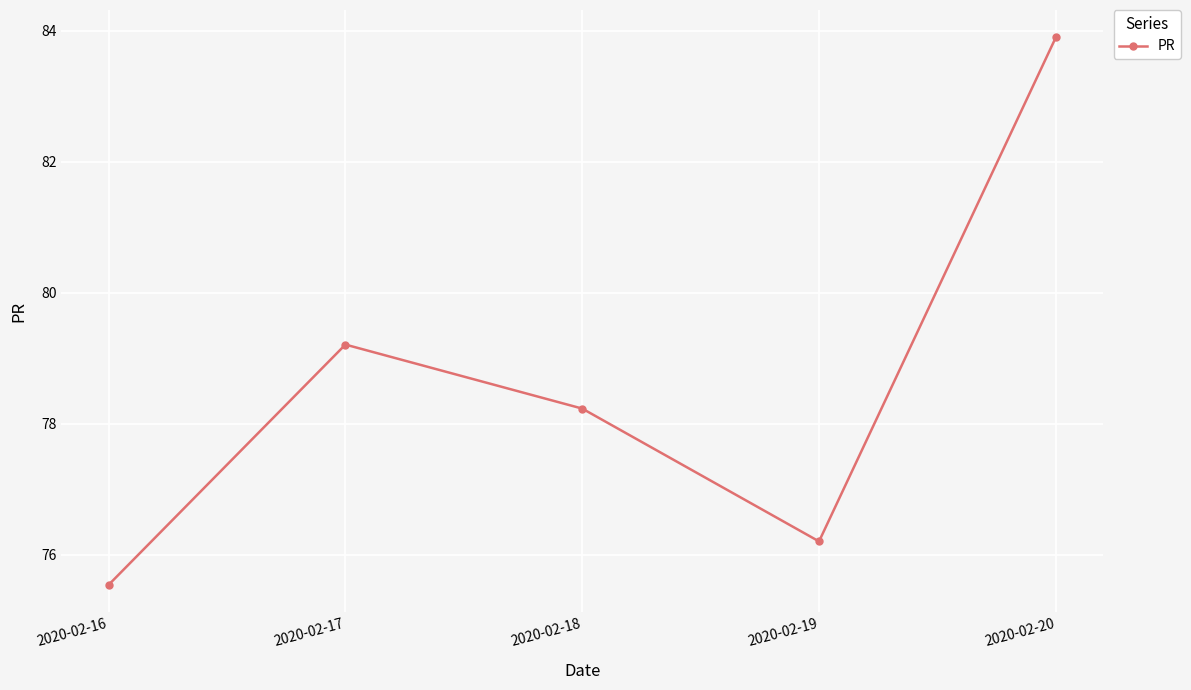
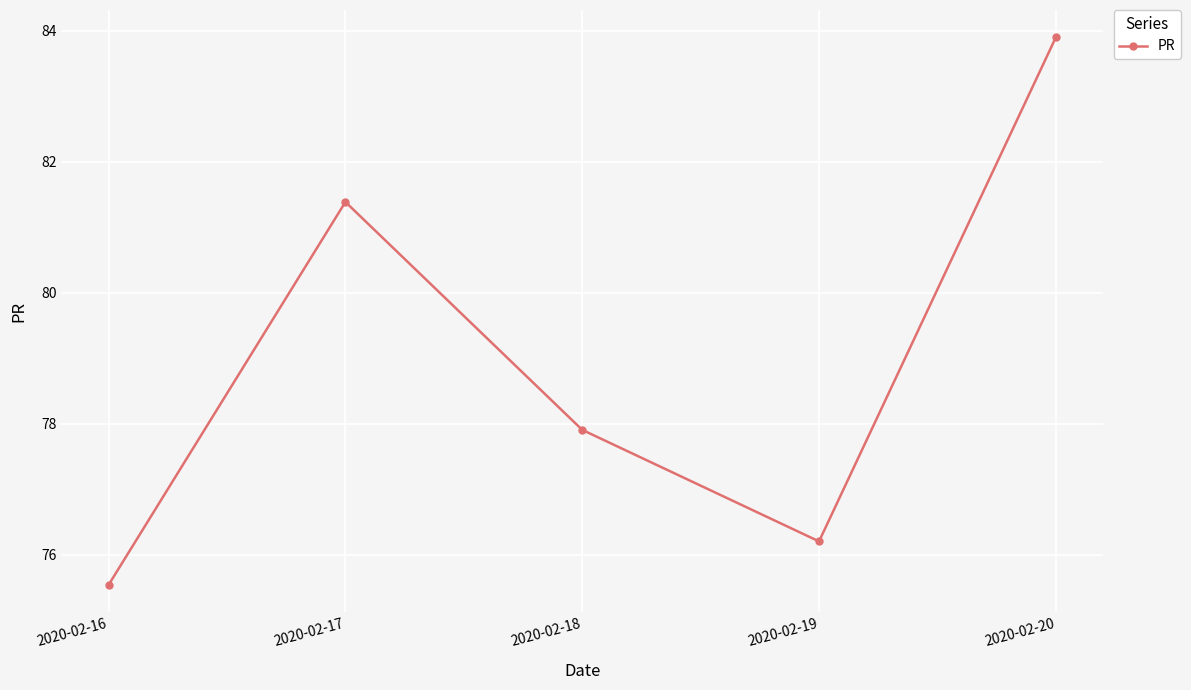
  {
    "2020-02-16": 75.5,
-   "2020-02-17": 79.2,
-   "2020-02-18": 78.2,
+   "2020-02-17": 81.4,
+   "2020-02-18": 77.9,
    "2020-02-19": 76.2,
    "2020-02-20": 83.9
  }
